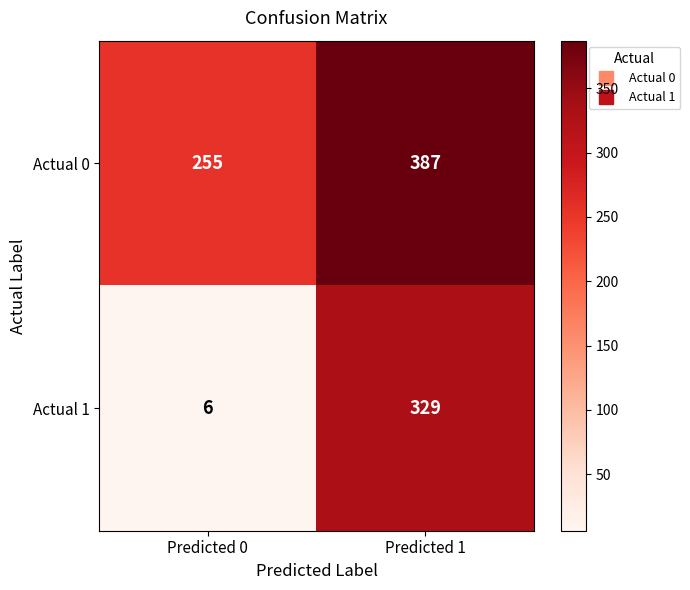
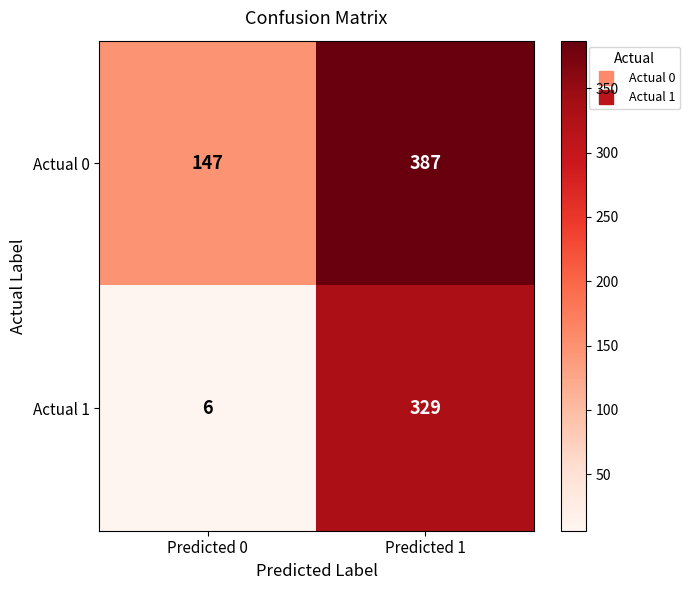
  {
    "Actual 0": {
-     "Predicted 0": 255,
+     "Predicted 0": 147,
      "Predicted 1": 387
    },
    "Actual 1": {
      "Predicted 0": 6,
      "Predicted 1": 329
    }
  }
